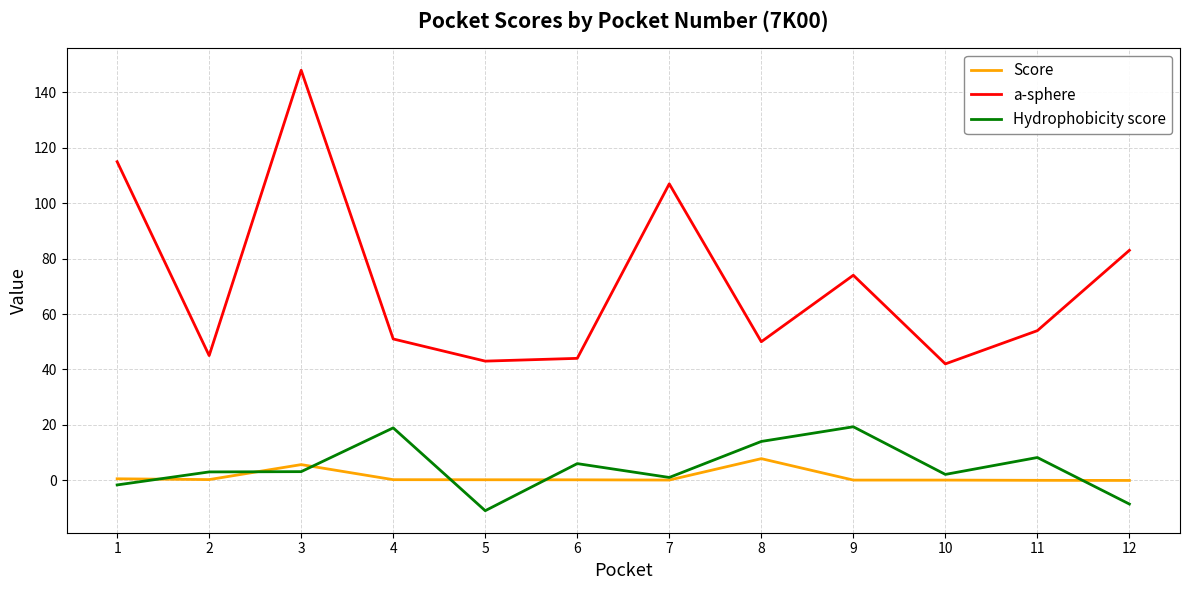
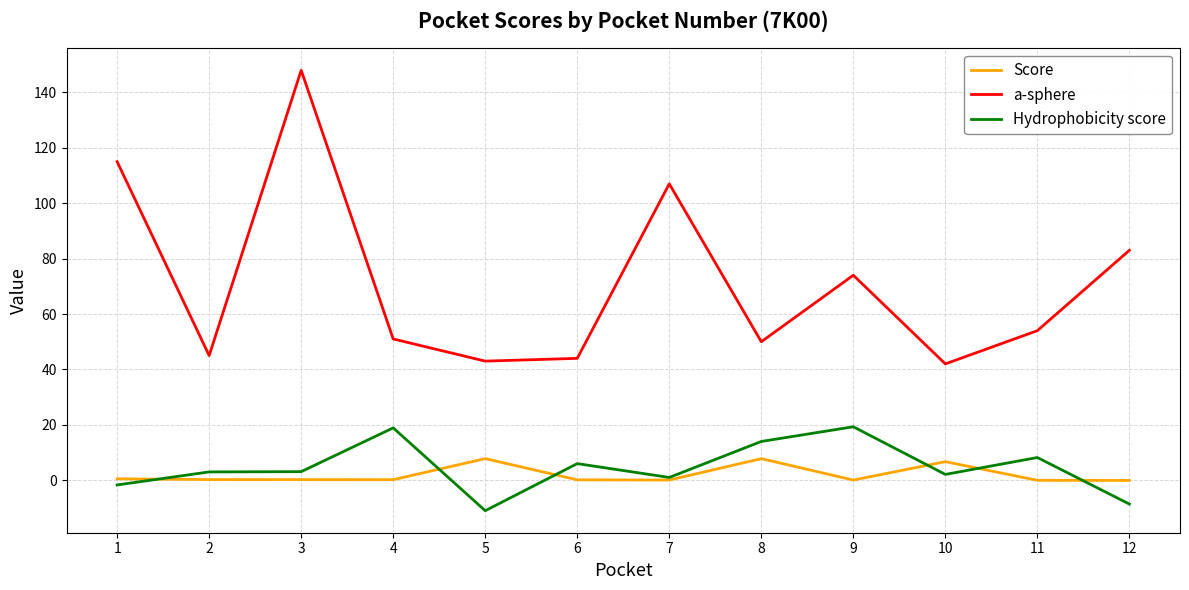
  {
    "Score": {
      "1": 1,
      "2": 0,
-     "3": 6,
+     "3": 0,
      "4": 0,
-     "5": 0,
+     "5": 8,
      "6": 0,
      "7": 0,
      "8": 8,
      "9": 0,
-     "10": 0,
+     "10": 7,
      "11": 0,
      "12": 0
    },
    "a-sphere": {
      "1": 115,
      "2": 45,
      "3": 148,
      "4": 51,
      "5": 43,
      "6": 44,
      "7": 107,
      "8": 50,
      "9": 74,
      "10": 42,
      "11": 54,
      "12": 83
    },
    "Hydrophobicity score": {
      "1": -2,
      "2": 3,
      "3": 3,
      "4": 19,
      "5": -11,
      "6": 6,
      "7": 1,
      "8": 14,
      "9": 19,
      "10": 2,
      "11": 8,
      "12": -9
    }
  }
